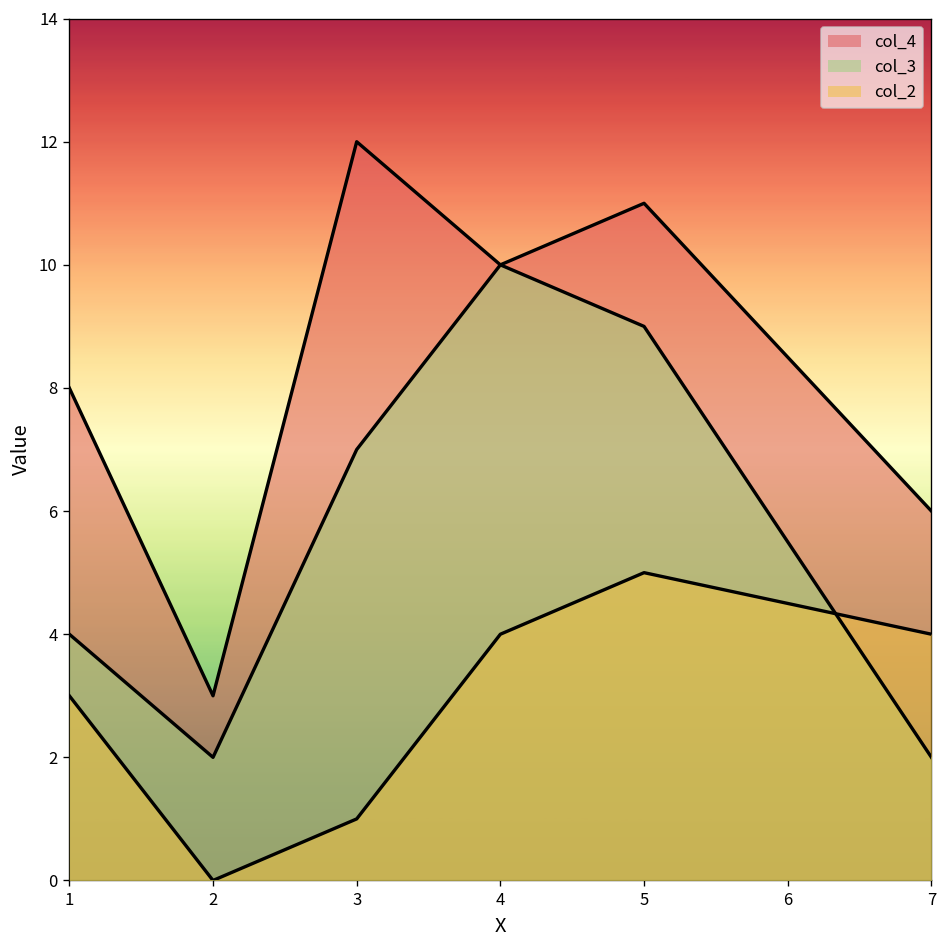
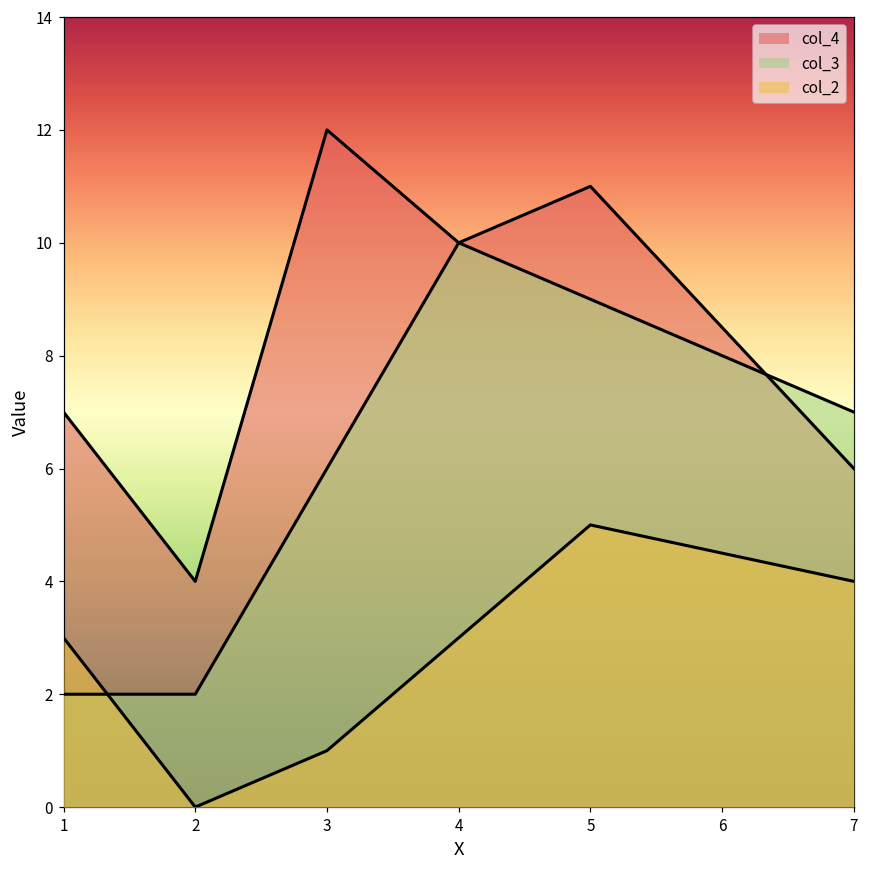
  {
    "col_4": {
-     "1": 8,
-     "2": 3,
+     "1": 7,
+     "2": 4,
      "3": 12,
      "5": 11,
      "7": 6
    },
    "col_3": {
-     "1": 4,
+     "1": 2,
      "2": 2,
-     "3": 7,
+     "3": 6,
      "5": 9,
-     "7": 2
+     "7": 7
    },
    "col_2": {
      "1": 3,
      "2": 0,
      "3": 1,
-     "4": 4,
+     "4": 3,
      "5": 5,
      "7": 4
    }
  }
